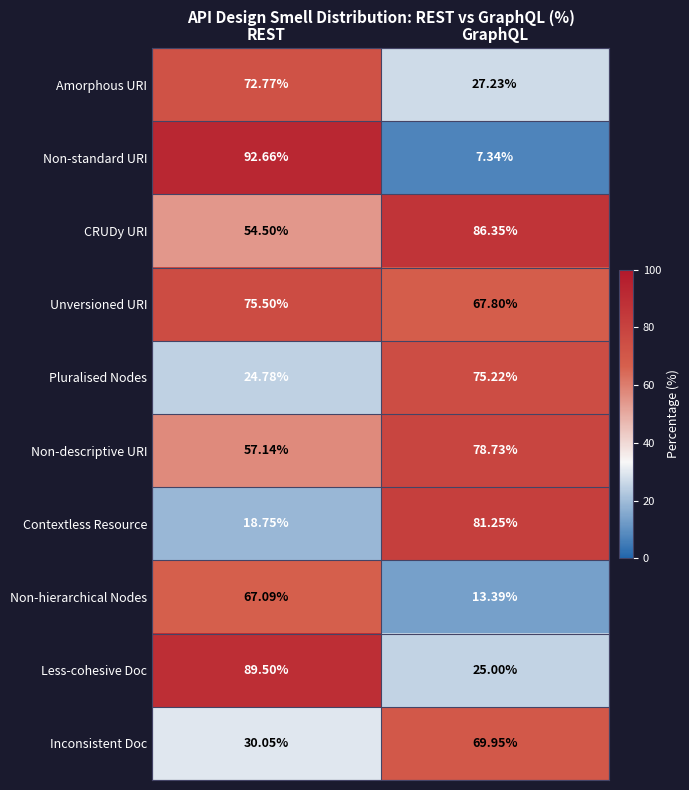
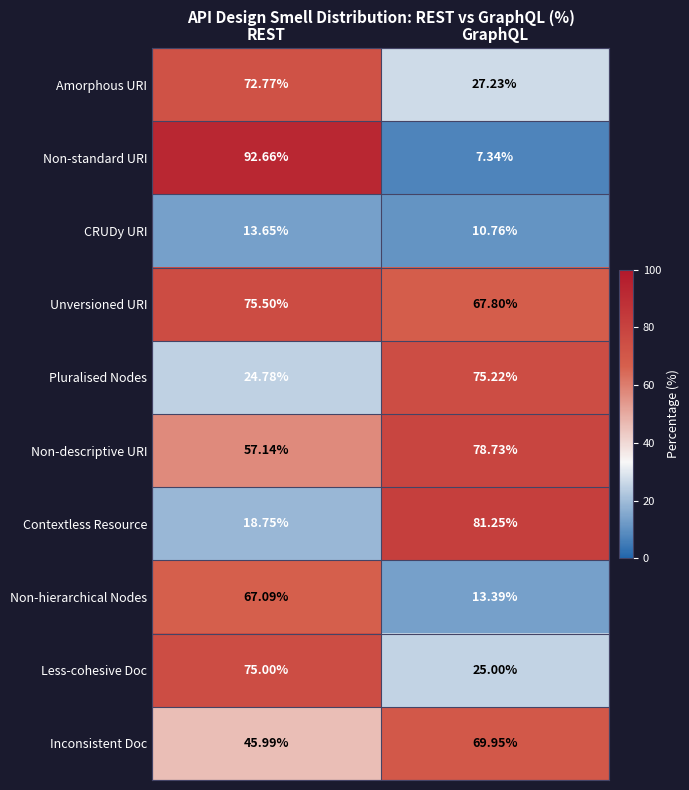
  {
    "Amorphous URI": {
      "REST": "72.77%",
      "GraphQL": "27.23%"
    },
    "Non-standard URI": {
      "REST": "92.66%",
      "GraphQL": "7.34%"
    },
    "CRUDy URI": {
-     "REST": "54.50%",
-     "GraphQL": "86.35%"
+     "REST": "13.65%",
+     "GraphQL": "10.76%"
    },
    "Unversioned URI": {
      "REST": "75.50%",
      "GraphQL": "67.80%"
    },
    "Pluralised Nodes": {
      "REST": "24.78%",
      "GraphQL": "75.22%"
    },
    "Non-descriptive URI": {
      "REST": "57.14%",
      "GraphQL": "78.73%"
    },
    "Contextless Resource": {
      "REST": "18.75%",
      "GraphQL": "81.25%"
    },
    "Non-hierarchical Nodes": {
      "REST": "67.09%",
      "GraphQL": "13.39%"
    },
    "Less-cohesive Doc": {
-     "REST": "89.50%",
+     "REST": "75.00%",
      "GraphQL": "25.00%"
    },
    "Inconsistent Doc": {
-     "REST": "30.05%",
+     "REST": "45.99%",
      "GraphQL": "69.95%"
    }
  }
